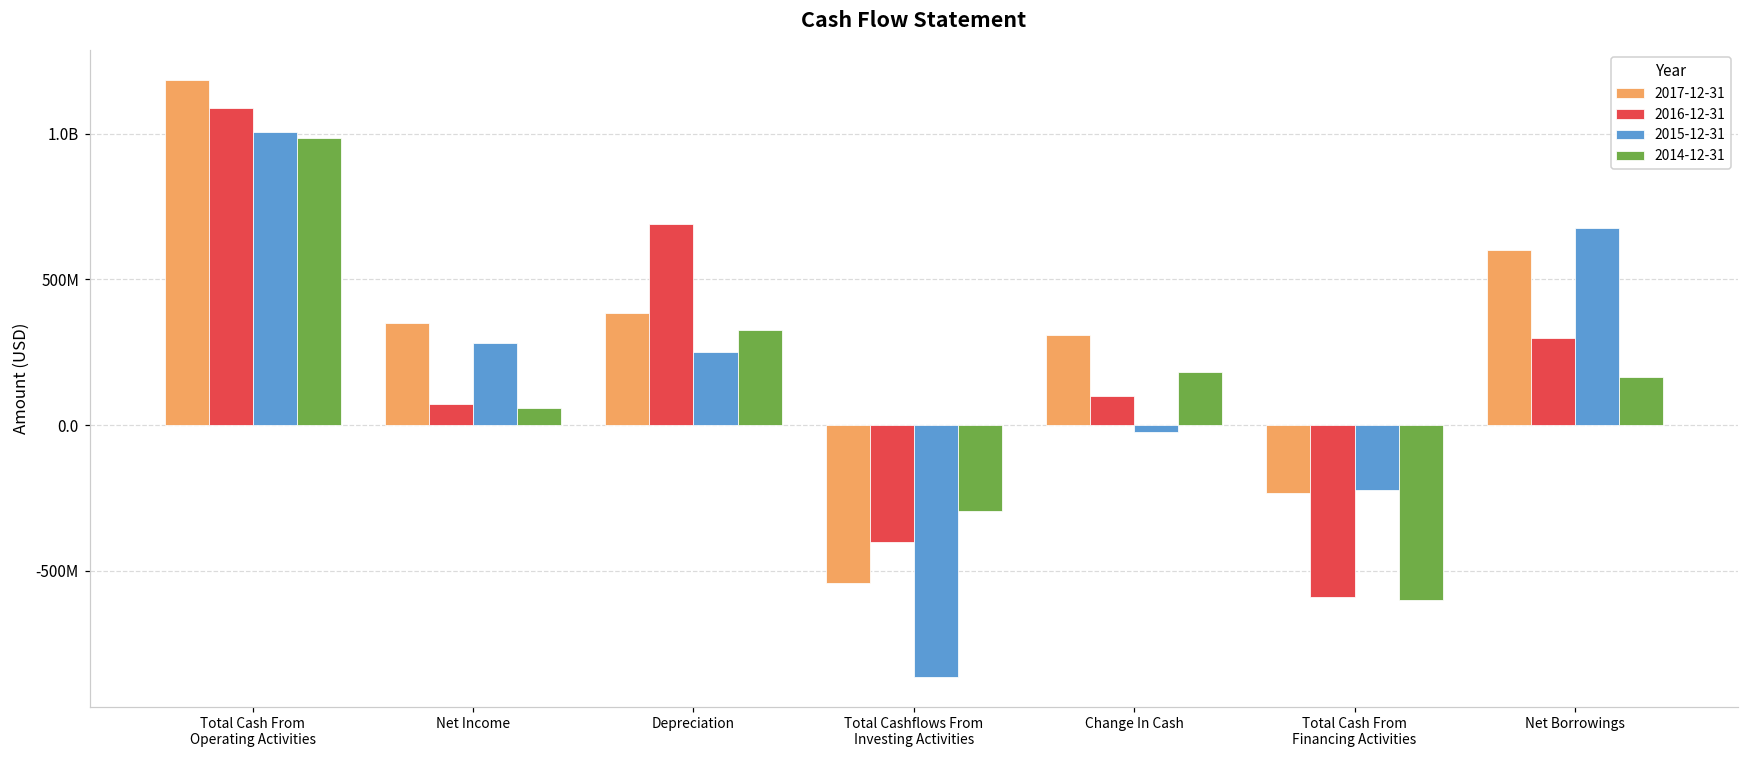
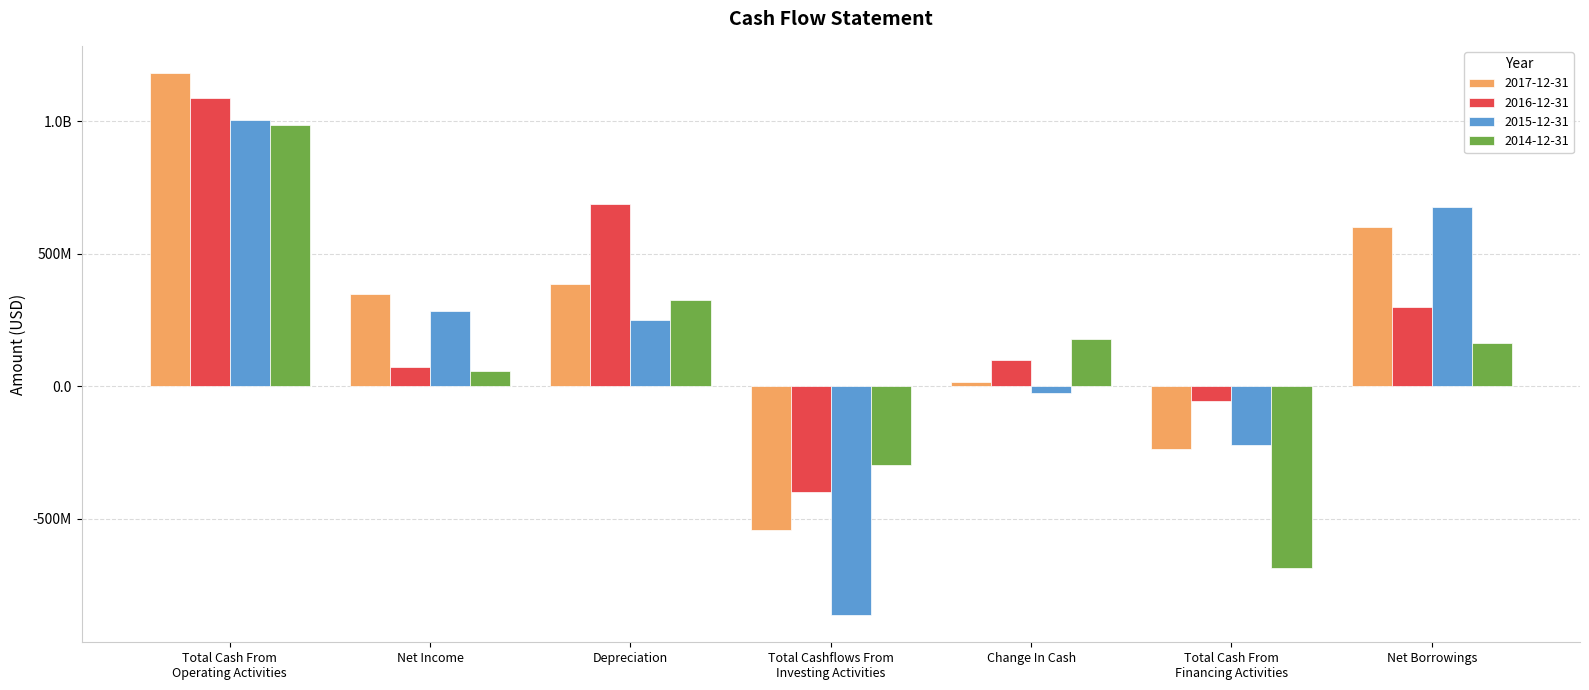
  {
    "2017-12-31": {
      "Total Cash From Operating Activities": 1180000000,
      "Net Income": 350000000,
      "Depreciation": 390000000,
      "Total Cashflows From Investing Activities": -540000000,
-     "Change In Cash": 310000000,
+     "Change In Cash": 20000000,
      "Total Cash From Financing Activities": -230000000,
      "Net Borrowings": 600000000
    },
    "2016-12-31": {
      "Total Cash From Operating Activities": 1090000000,
      "Net Income": 70000000,
      "Depreciation": 690000000,
      "Total Cashflows From Investing Activities": -400000000,
      "Change In Cash": 100000000,
-     "Total Cash From Financing Activities": -590000000,
+     "Total Cash From Financing Activities": -50000000,
      "Net Borrowings": 300000000
    },
    "2015-12-31": {
      "Total Cash From Operating Activities": 1010000000,
      "Net Income": 280000000,
      "Depreciation": 250000000,
      "Total Cashflows From Investing Activities": -860000000,
      "Change In Cash": -20000000,
      "Total Cash From Financing Activities": -220000000,
      "Net Borrowings": 680000000
    },
    "2014-12-31": {
      "Total Cash From Operating Activities": 990000000,
      "Net Income": 60000000,
      "Depreciation": 330000000,
      "Total Cashflows From Investing Activities": -300000000,
      "Change In Cash": 180000000,
-     "Total Cash From Financing Activities": -600000000,
+     "Total Cash From Financing Activities": -690000000,
      "Net Borrowings": 160000000
    }
  }
